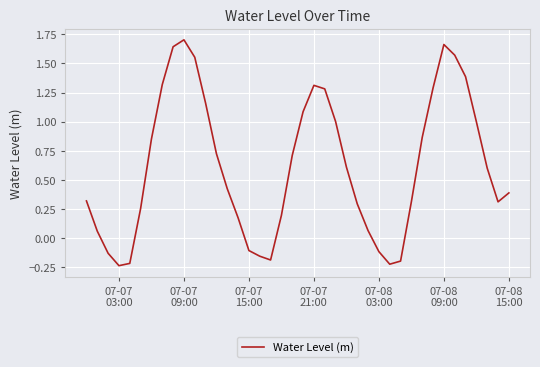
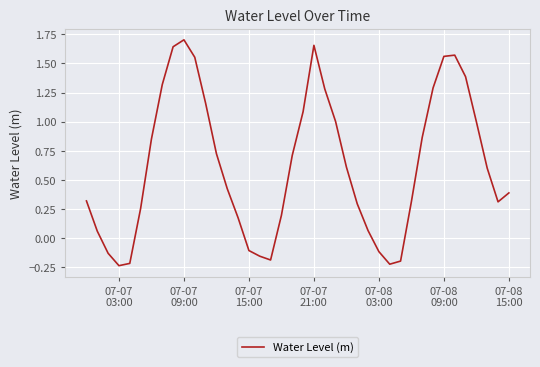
  {
    "07-07 03:00": -0.24,
    "07-07 09:00": 1.70,
    "07-07 15:00": -0.11,
-   "07-07 21:00": 1.31,
+   "07-07 21:00": 1.66,
    "07-08 03:00": -0.12,
-   "07-08 09:00": 1.66,
+   "07-08 09:00": 1.56,
    "07-08 15:00": 0.39
  }
